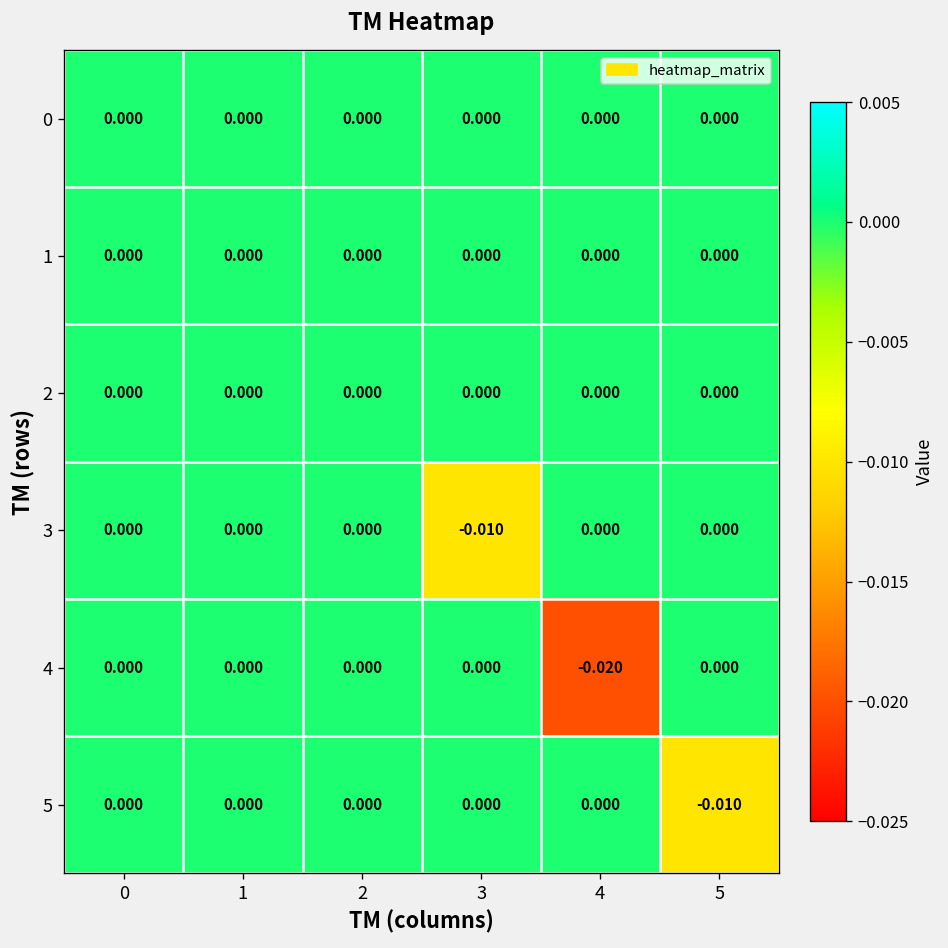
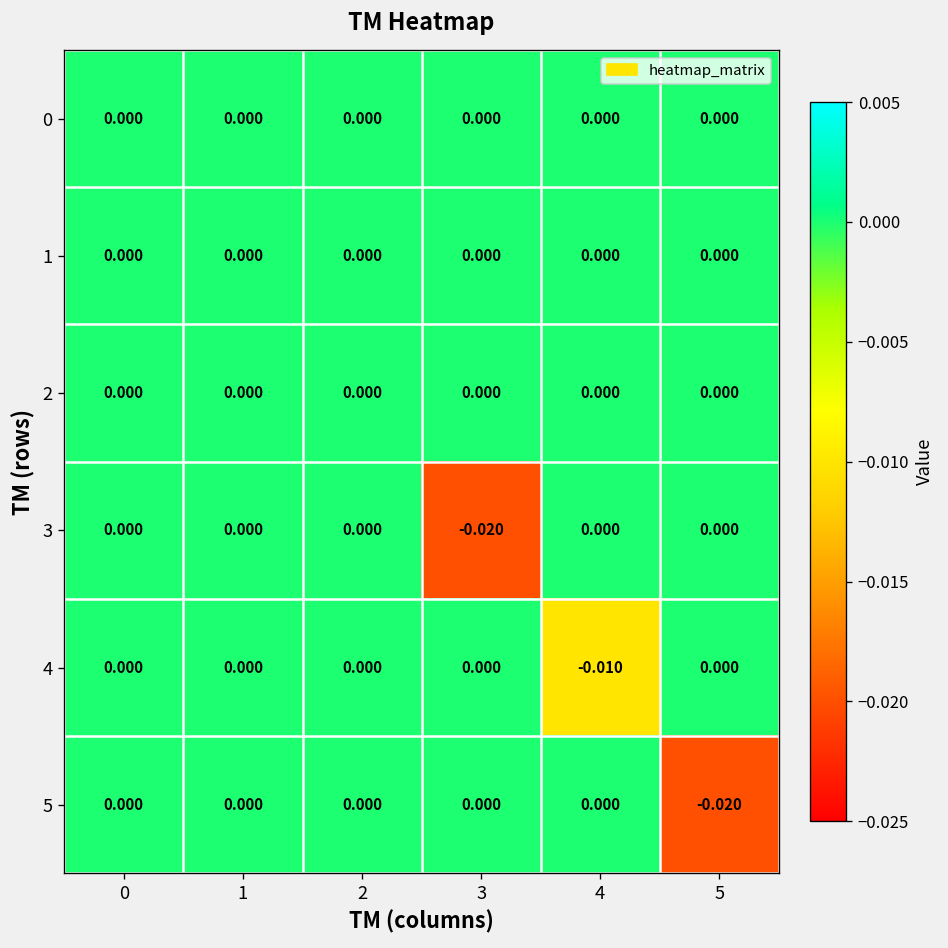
  {
    "0": {
      "0": 0.000,
      "1": 0.000,
      "2": 0.000,
      "3": 0.000,
      "4": 0.000,
      "5": 0.000
    },
    "1": {
      "0": 0.000,
      "1": 0.000,
      "2": 0.000,
      "3": 0.000,
      "4": 0.000,
      "5": 0.000
    },
    "2": {
      "0": 0.000,
      "1": 0.000,
      "2": 0.000,
      "3": 0.000,
      "4": 0.000,
      "5": 0.000
    },
    "3": {
      "0": 0.000,
      "1": 0.000,
      "2": 0.000,
-     "3": -0.010,
+     "3": -0.020,
      "4": 0.000,
      "5": 0.000
    },
    "4": {
      "0": 0.000,
      "1": 0.000,
      "2": 0.000,
      "3": 0.000,
-     "4": -0.020,
+     "4": -0.010,
      "5": 0.000
    },
    "5": {
      "0": 0.000,
      "1": 0.000,
      "2": 0.000,
      "3": 0.000,
      "4": 0.000,
-     "5": -0.010
+     "5": -0.020
    }
  }
